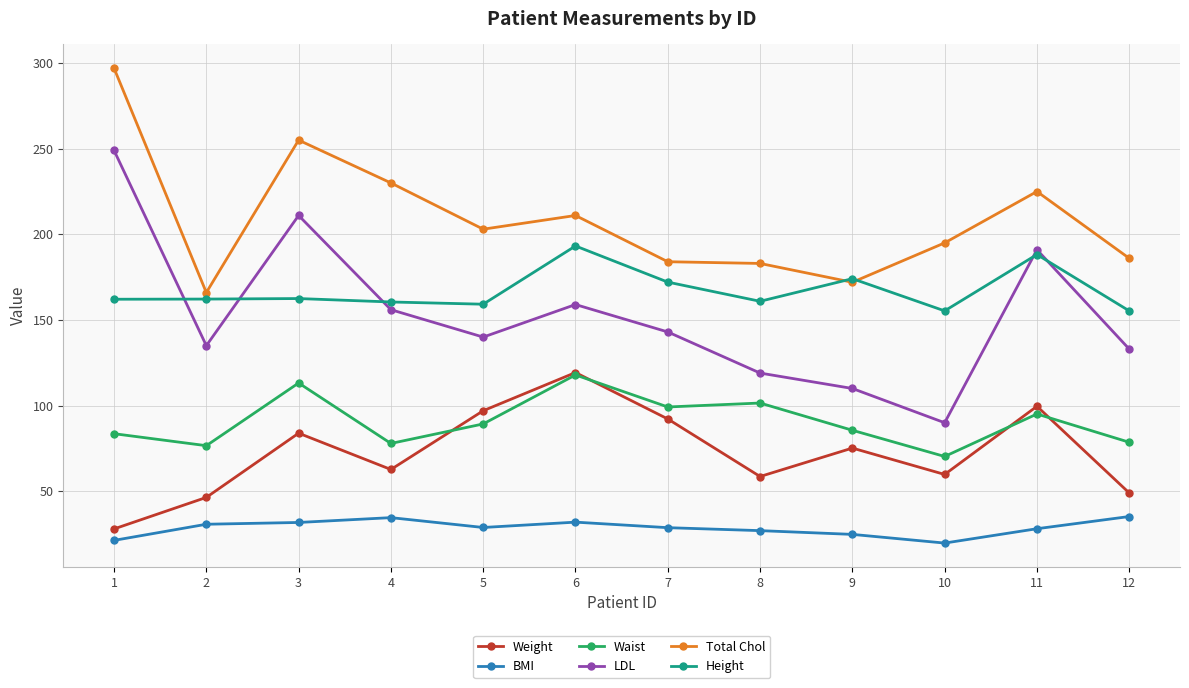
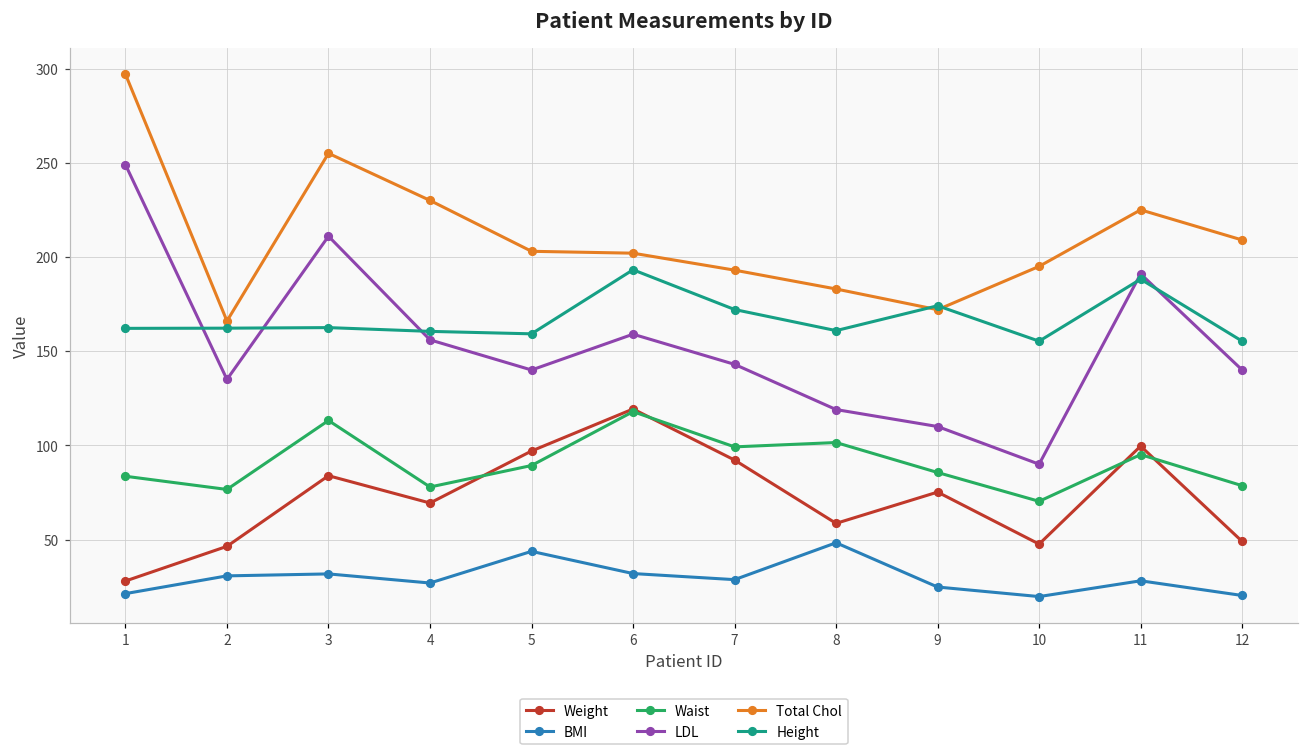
  {
    "Weight": {
      "1": 28,
      "2": 46,
      "3": 84,
-     "4": 63,
+     "4": 69,
      "5": 97,
      "7": 92,
      "8": 59,
      "9": 75,
-     "10": 60,
+     "10": 48,
      "11": 100,
      "12": 49
    },
    "BMI": {
      "1": 21,
      "2": 31,
      "3": 32,
-     "4": 35,
-     "5": 29,
+     "4": 27,
+     "5": 44,
      "6": 32,
      "7": 29,
-     "8": 27,
+     "8": 48,
      "9": 25,
      "10": 20,
      "11": 28,
-     "12": 35
+     "12": 20
    },
    "LDL": {
      "1": 249,
      "2": 135,
      "3": 211,
      "4": 156,
      "5": 140,
      "6": 159,
      "7": 143,
      "8": 119,
      "9": 110,
      "10": 90,
      "11": 191,
-     "12": 133
+     "12": 140
    },
    "Total Chol": {
      "1": 297,
      "2": 166,
      "3": 255,
      "4": 230,
      "5": 203,
-     "6": 211,
-     "7": 184,
+     "6": 202,
+     "7": 193,
      "8": 183,
      "9": 172,
      "10": 195,
      "11": 225,
-     "12": 186
+     "12": 209
    }
  }
